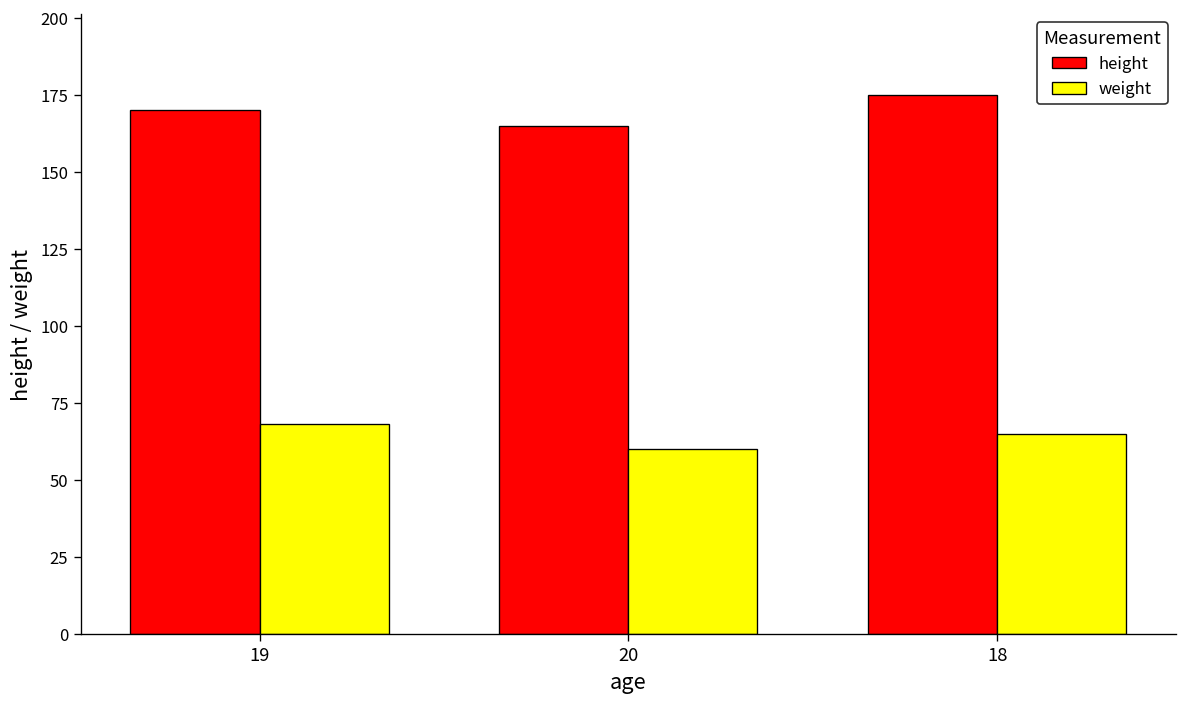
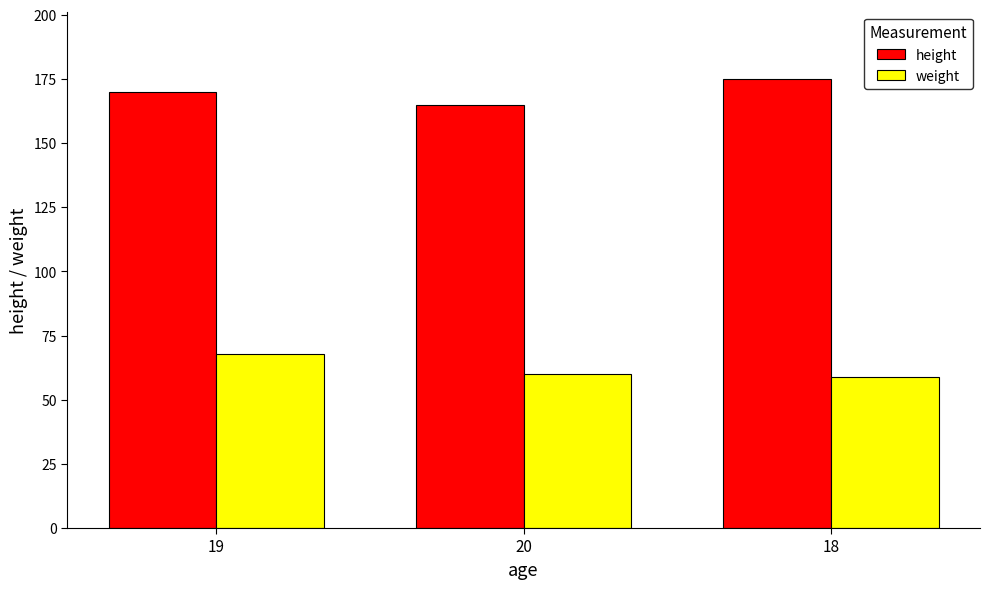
  {
    "height": {
      "19": 170,
      "20": 165,
      "18": 175
    },
    "weight": {
      "19": 68,
      "20": 60,
-     "18": 65
+     "18": 59
    }
  }
